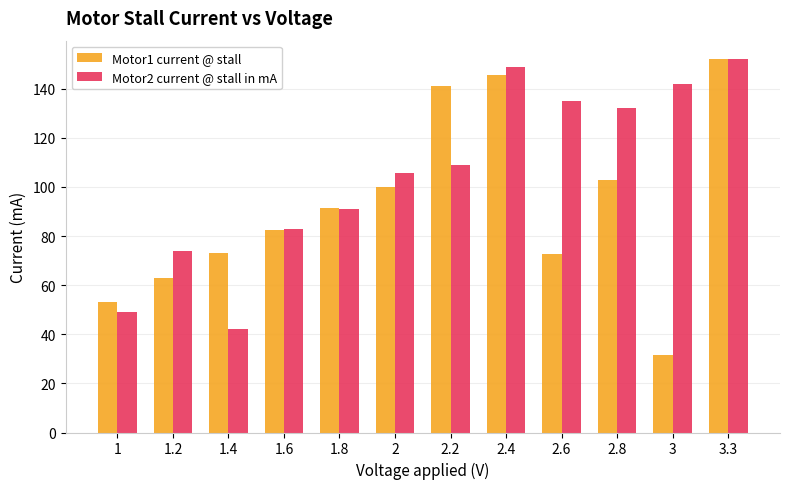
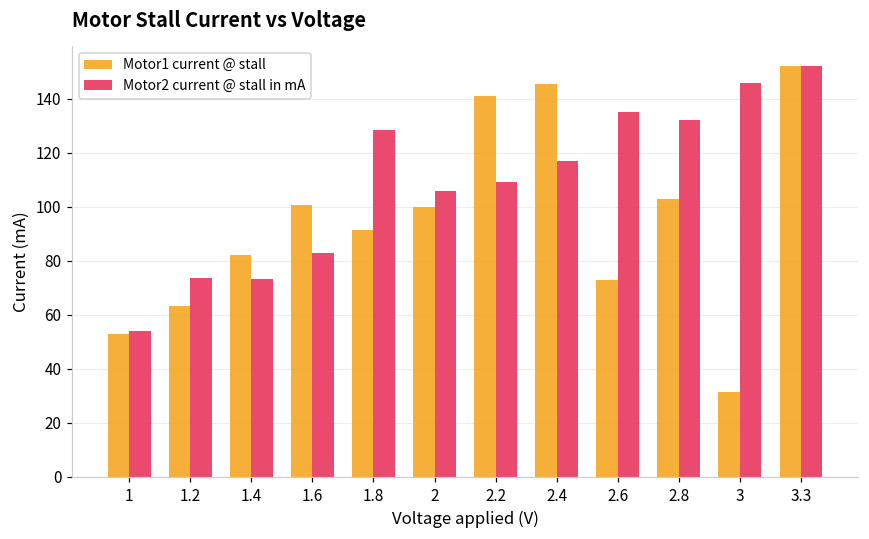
  {
    "Motor1 current @ stall": {
      "1": 53,
      "1.2": 63,
-     "1.4": 73,
-     "1.6": 83,
+     "1.4": 82,
+     "1.6": 101,
      "1.8": 91,
      "2": 100,
      "2.2": 141,
      "2.4": 146,
      "2.6": 73,
      "2.8": 103,
      "3": 32,
      "3.3": 152
    },
    "Motor2 current @ stall in mA": {
-     "1": 49,
+     "1": 54,
      "1.2": 74,
-     "1.4": 42,
+     "1.4": 73,
      "1.6": 83,
-     "1.8": 91,
+     "1.8": 129,
      "2": 106,
      "2.2": 109,
-     "2.4": 149,
+     "2.4": 117,
      "2.6": 135,
      "2.8": 132,
-     "3": 142,
+     "3": 146,
      "3.3": 152
    }
  }
